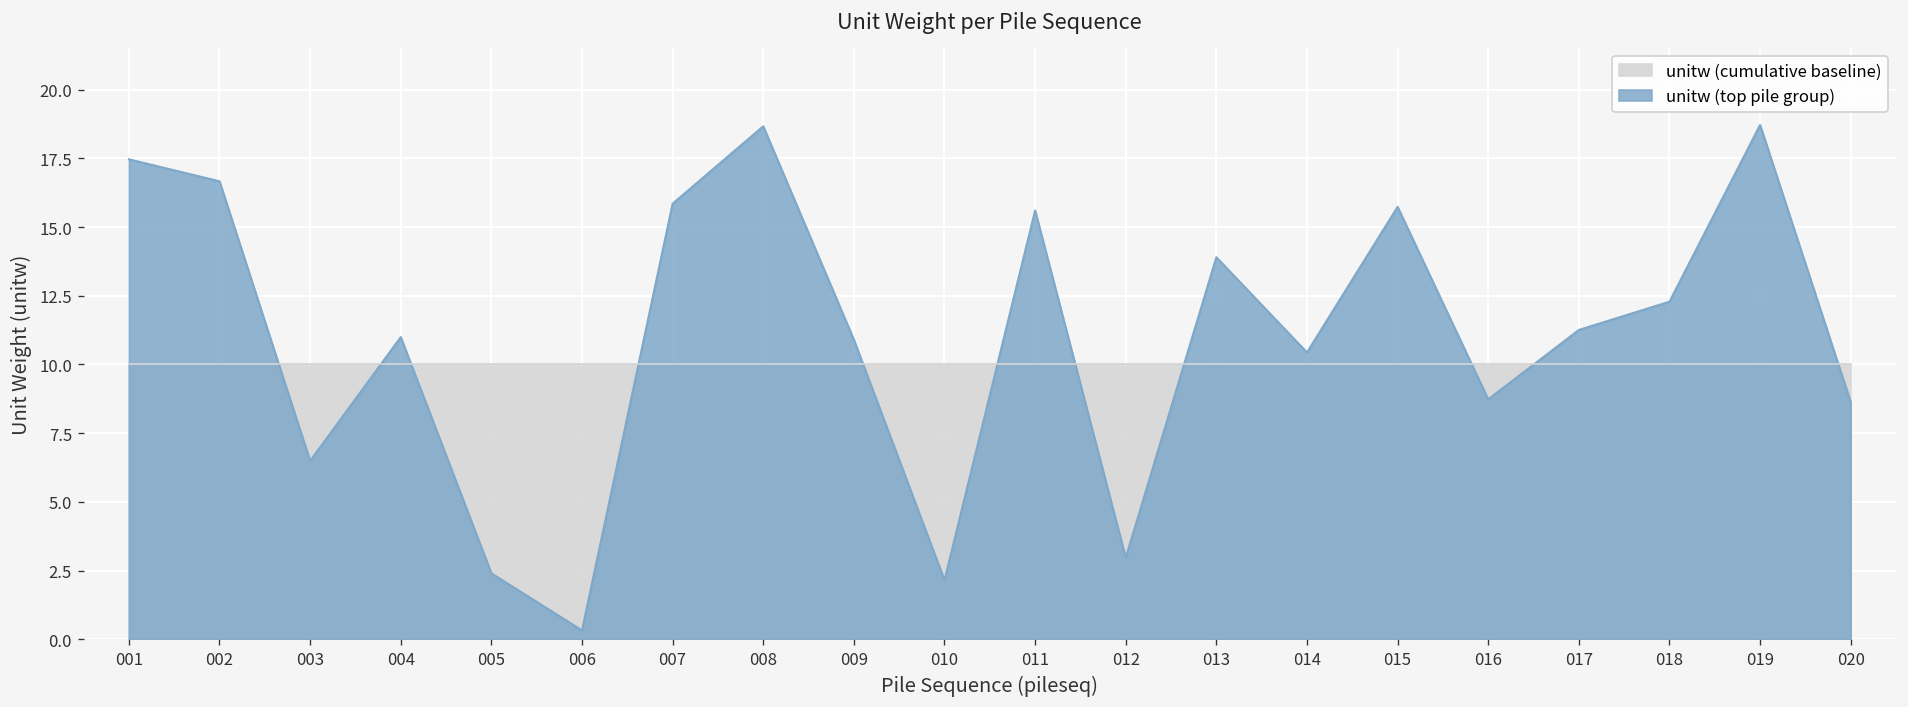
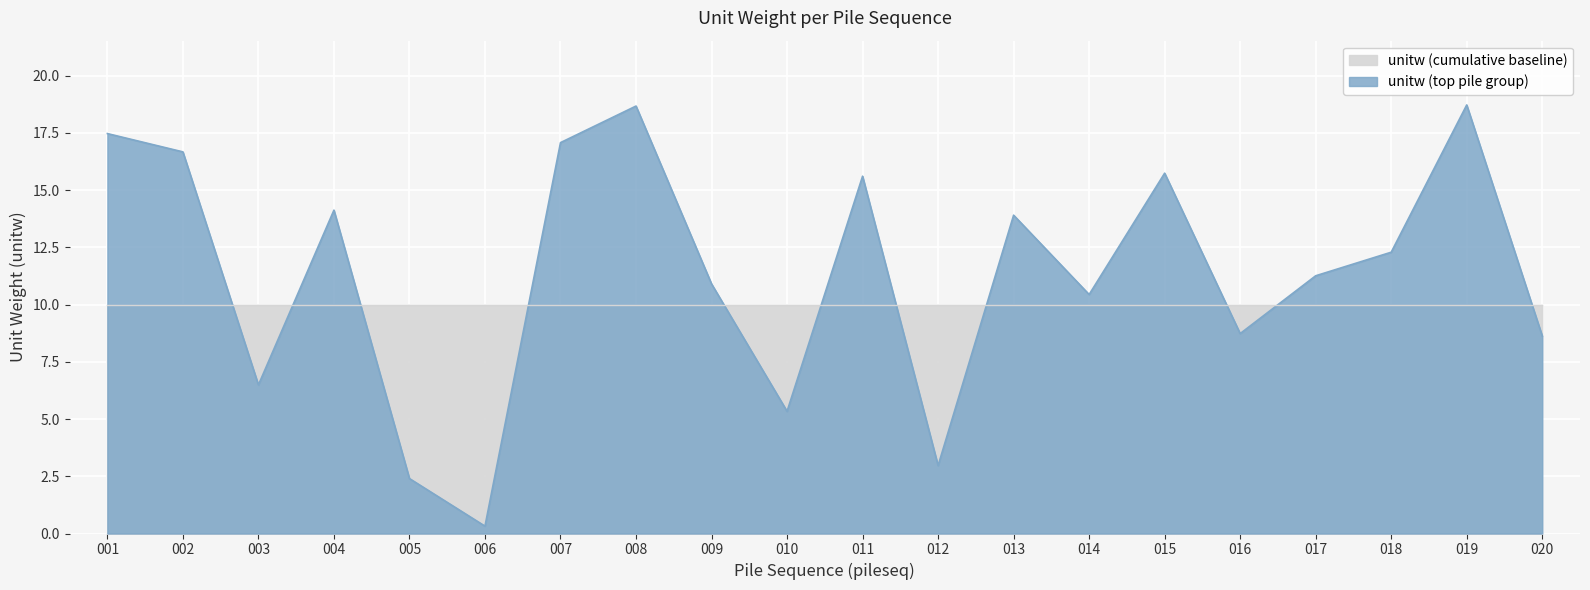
  {
    "unitw (cumulative baseline)": {
      "001": 10.0,
      "002": 10.0,
      "003": 10.0,
      "004": 10.0,
      "005": 10.0,
      "006": 10.0,
      "007": 10.0,
      "008": 10.0,
      "009": 10.0,
      "010": 10.0,
      "011": 10.0,
      "012": 10.0,
      "013": 10.0,
      "014": 10.0,
      "015": 10.0,
      "016": 10.0,
      "017": 10.0,
      "018": 10.0,
      "019": 10.0,
      "020": 10.0
    },
    "unitw (top pile group)": {
      "001": 17.5,
      "002": 16.7,
      "003": 6.5,
-     "004": 11.0,
+     "004": 14.1,
      "005": 2.4,
      "006": 0.3,
-     "007": 15.9,
+     "007": 17.1,
      "008": 18.7,
      "009": 10.9,
-     "010": 2.1,
+     "010": 5.3,
      "011": 15.6,
      "012": 3.0,
      "013": 13.9,
      "014": 10.4,
      "015": 15.7,
      "016": 8.7,
      "017": 11.3,
      "018": 12.3,
      "019": 18.7,
      "020": 8.6
    }
  }
